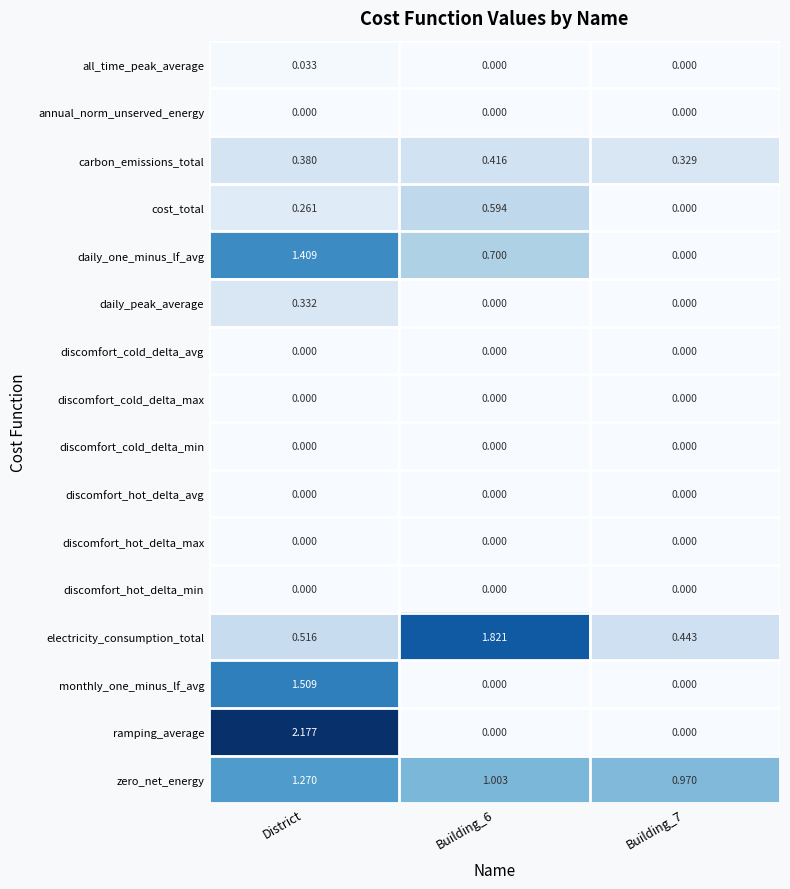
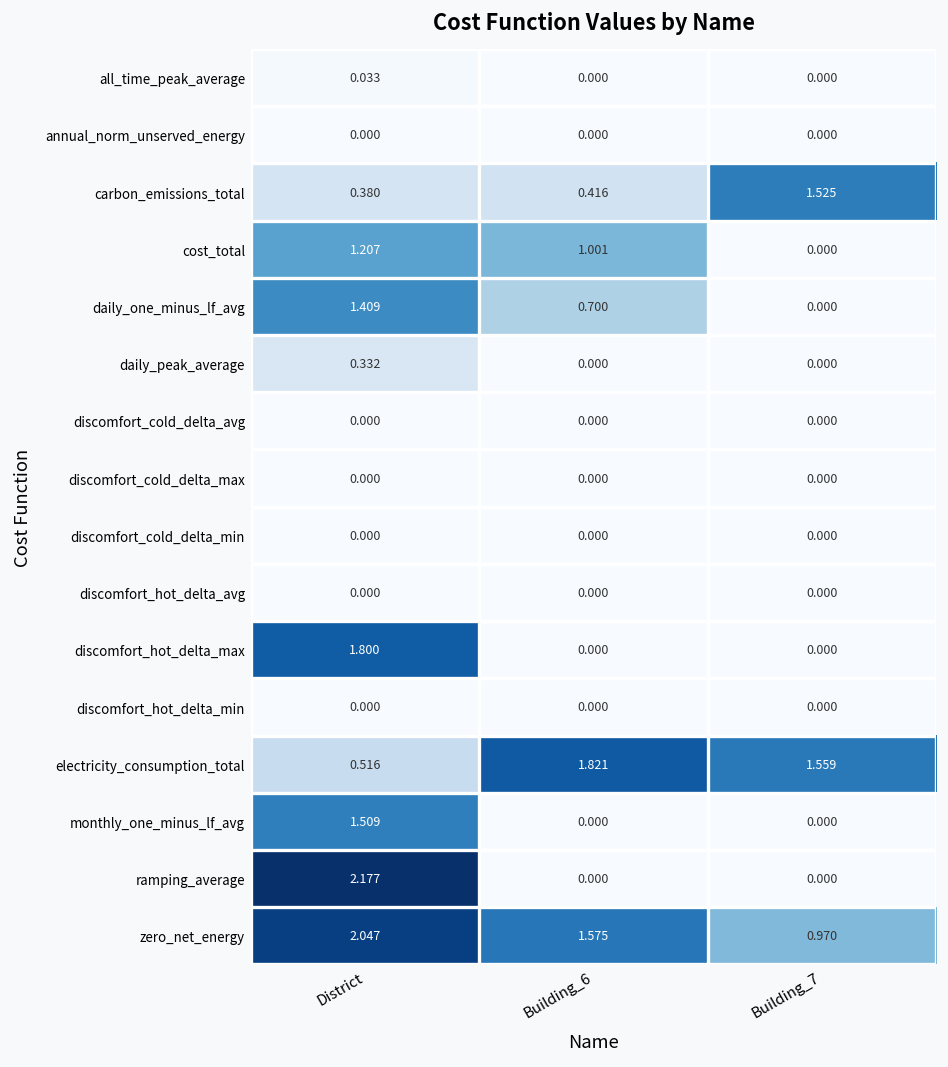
  {
    "all_time_peak_average": {
      "District": 0.033,
      "Building_6": 0.000,
      "Building_7": 0.000
    },
    "annual_norm_unserved_energy": {
      "District": 0.000,
      "Building_6": 0.000,
      "Building_7": 0.000
    },
    "carbon_emissions_total": {
      "District": 0.380,
      "Building_6": 0.416,
-     "Building_7": 0.329
+     "Building_7": 1.525
    },
    "cost_total": {
-     "District": 0.261,
-     "Building_6": 0.594,
+     "District": 1.207,
+     "Building_6": 1.001,
      "Building_7": 0.000
    },
    "daily_one_minus_lf_avg": {
      "District": 1.409,
      "Building_6": 0.700,
      "Building_7": 0.000
    },
    "daily_peak_average": {
      "District": 0.332,
      "Building_6": 0.000,
      "Building_7": 0.000
    },
    "discomfort_cold_delta_avg": {
      "District": 0.000,
      "Building_6": 0.000,
      "Building_7": 0.000
    },
    "discomfort_cold_delta_max": {
      "District": 0.000,
      "Building_6": 0.000,
      "Building_7": 0.000
    },
    "discomfort_cold_delta_min": {
      "District": 0.000,
      "Building_6": 0.000,
      "Building_7": 0.000
    },
    "discomfort_hot_delta_avg": {
      "District": 0.000,
      "Building_6": 0.000,
      "Building_7": 0.000
    },
    "discomfort_hot_delta_max": {
-     "District": 0.000,
+     "District": 1.800,
      "Building_6": 0.000,
      "Building_7": 0.000
    },
    "discomfort_hot_delta_min": {
      "District": 0.000,
      "Building_6": 0.000,
      "Building_7": 0.000
    },
    "electricity_consumption_total": {
      "District": 0.516,
      "Building_6": 1.821,
-     "Building_7": 0.443
+     "Building_7": 1.559
    },
    "monthly_one_minus_lf_avg": {
      "District": 1.509,
      "Building_6": 0.000,
      "Building_7": 0.000
    },
    "ramping_average": {
      "District": 2.177,
      "Building_6": 0.000,
      "Building_7": 0.000
    },
    "zero_net_energy": {
-     "District": 1.270,
-     "Building_6": 1.003,
+     "District": 2.047,
+     "Building_6": 1.575,
      "Building_7": 0.970
    }
  }
